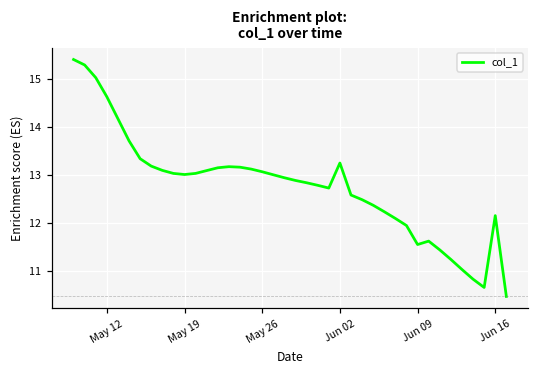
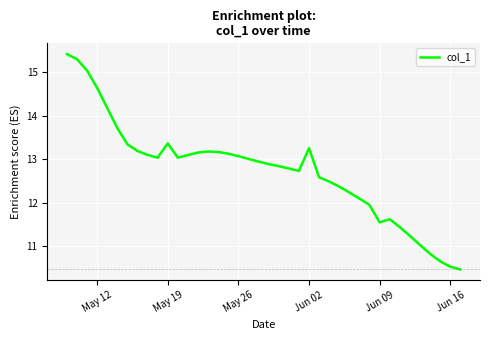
  {
    "May 12": 14.6,
-   "May 19": 13.0,
+   "May 19": 13.4,
    "May 26": 13.1,
    "Jun 02": 13.3,
    "Jun 09": 11.5,
-   "Jun 16": 12.2
+   "Jun 16": 10.5
  }
